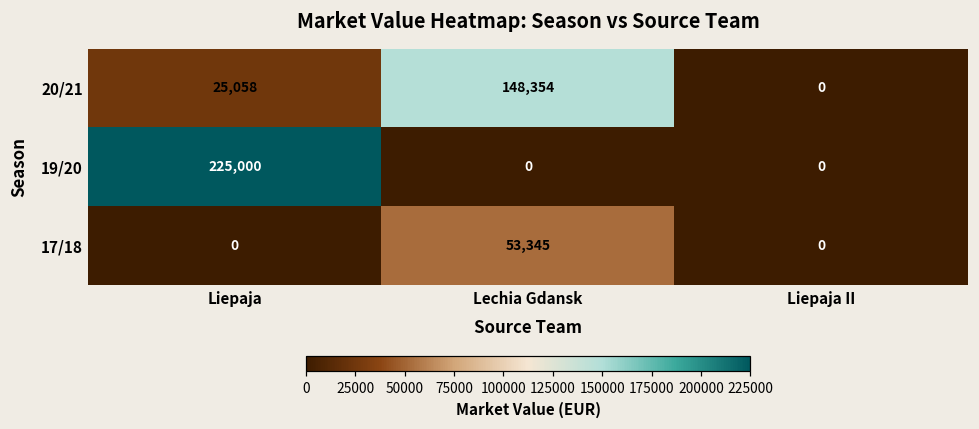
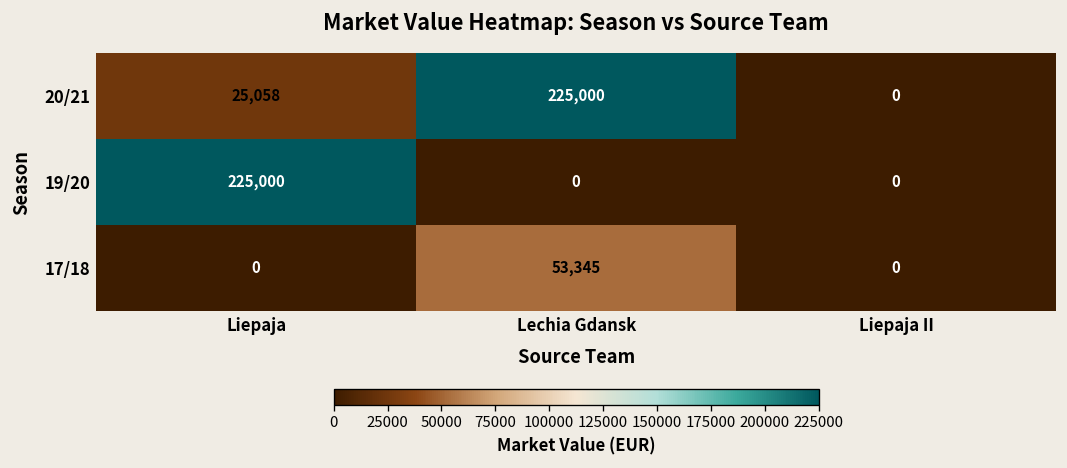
  {
    "20/21": {
      "Liepaja": "25,058",
-     "Lechia Gdansk": "148,354",
+     "Lechia Gdansk": "225,000",
      "Liepaja II": "0"
    },
    "19/20": {
      "Liepaja": "225,000",
      "Lechia Gdansk": "0",
      "Liepaja II": "0"
    },
    "17/18": {
      "Liepaja": "0",
      "Lechia Gdansk": "53,345",
      "Liepaja II": "0"
    }
  }
